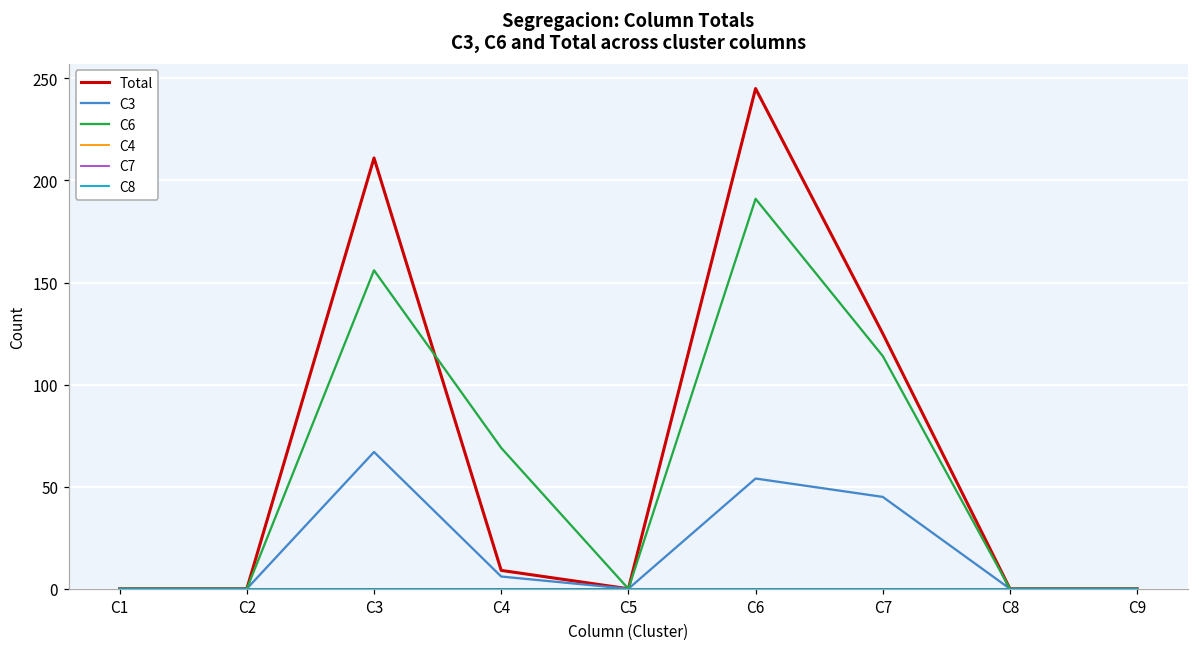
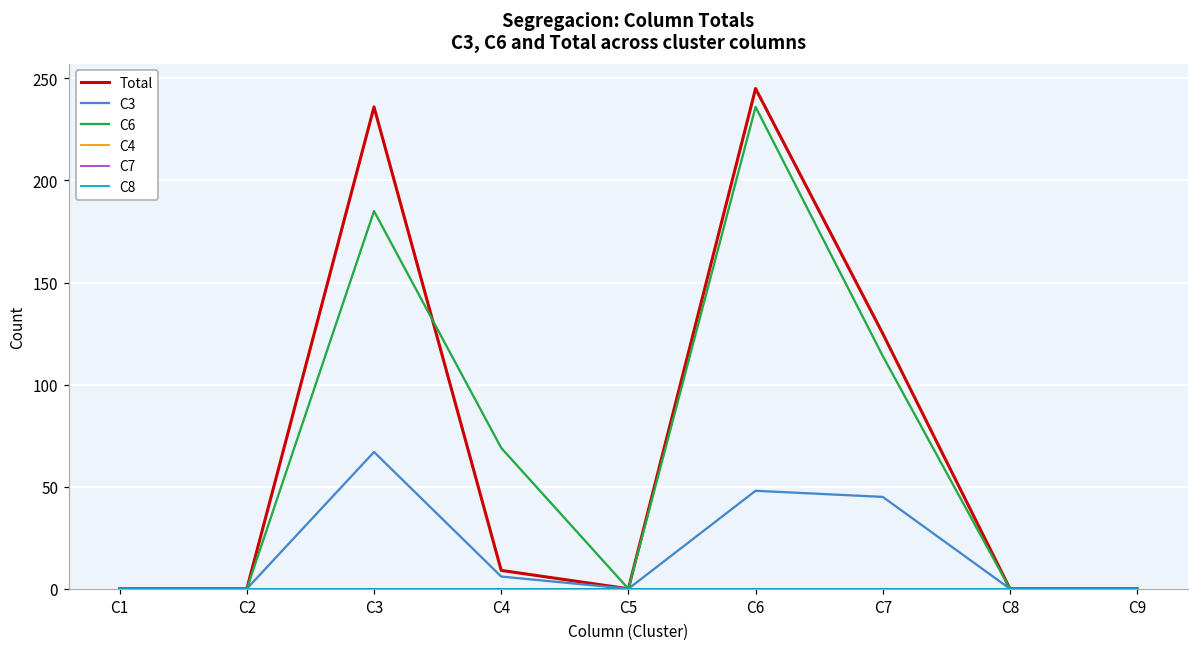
  {
    "Total": {
-     "C3": 211,
+     "C3": 236,
      "C4": 9,
      "C6": 245,
      "C7": 125
    },
    "C3": {
      "C3": 67,
      "C4": 6,
-     "C6": 54,
+     "C6": 48,
      "C7": 45
    },
    "C6": {
-     "C3": 156,
+     "C3": 185,
      "C4": 69,
-     "C6": 191,
+     "C6": 236,
      "C7": 114
    },
    "C8": {
      "C3": 0,
      "C4": 0,
      "C6": 0,
      "C7": 0
    }
  }
